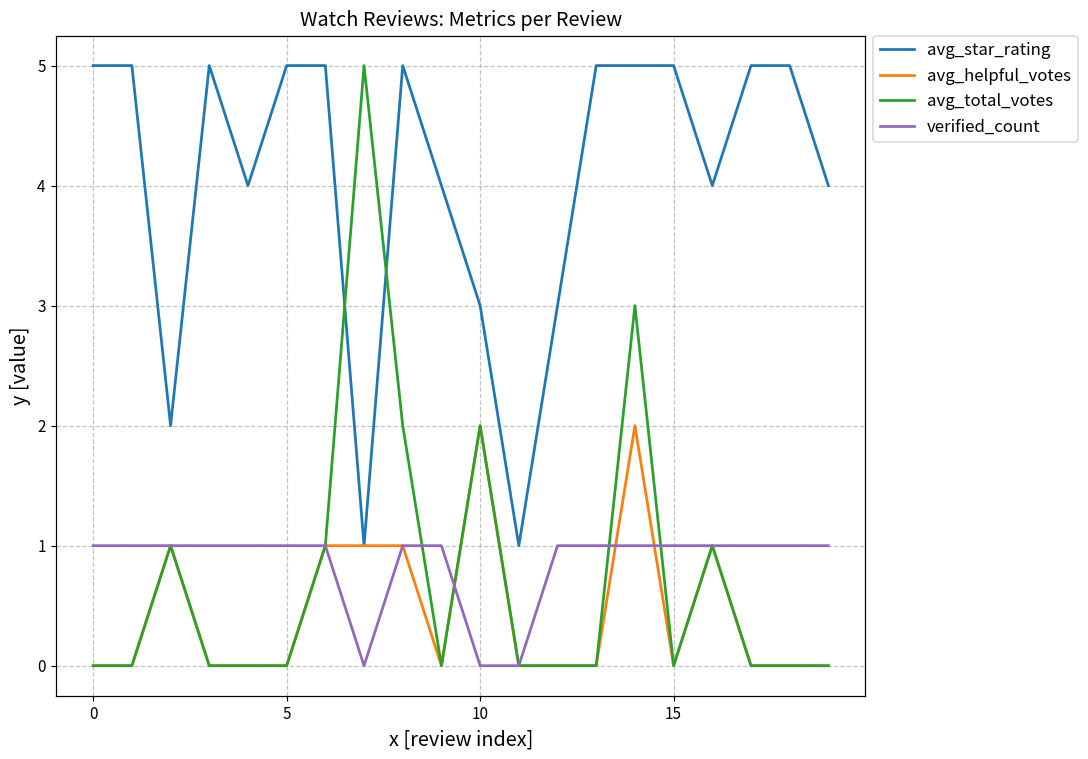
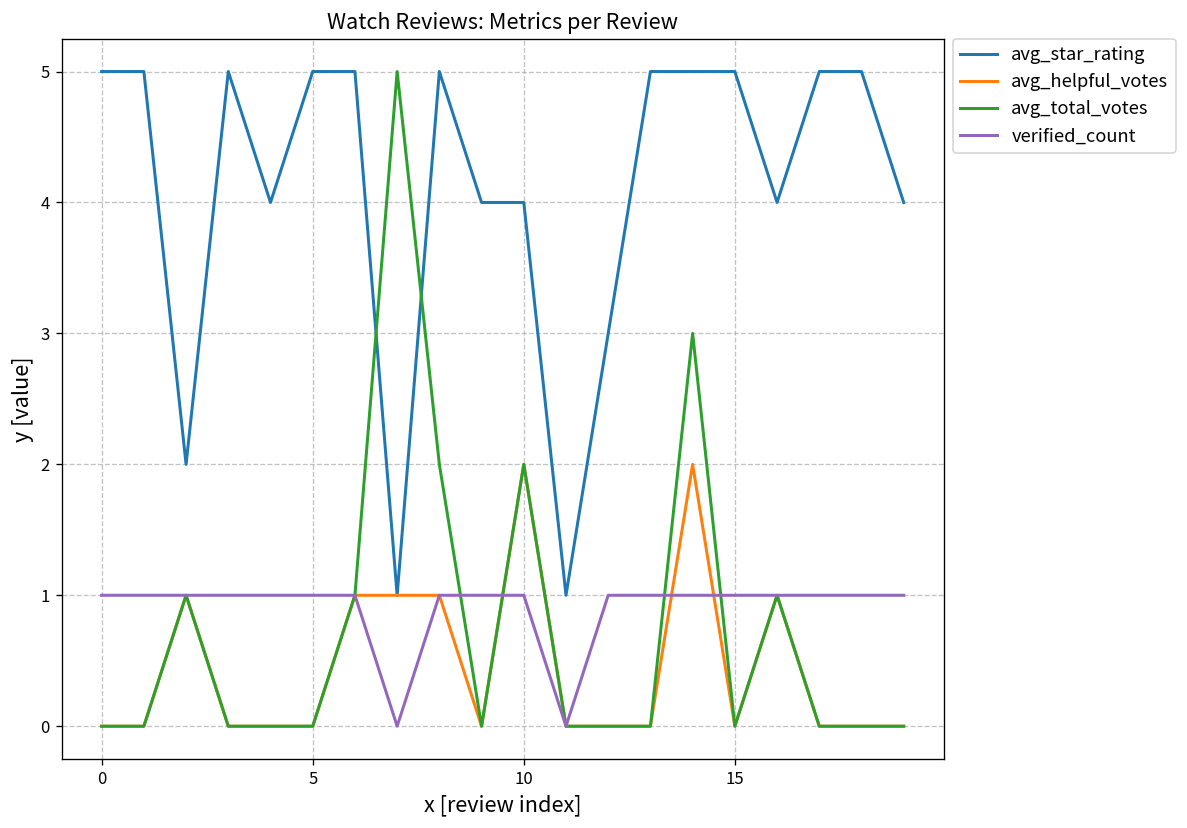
  {
    "avg_star_rating": {
      "0": 5,
      "5": 5,
-     "10": 3,
+     "10": 4,
      "15": 5
    },
    "verified_count": {
      "0": 1,
      "5": 1,
-     "10": 0,
+     "10": 1,
      "15": 1
    }
  }
